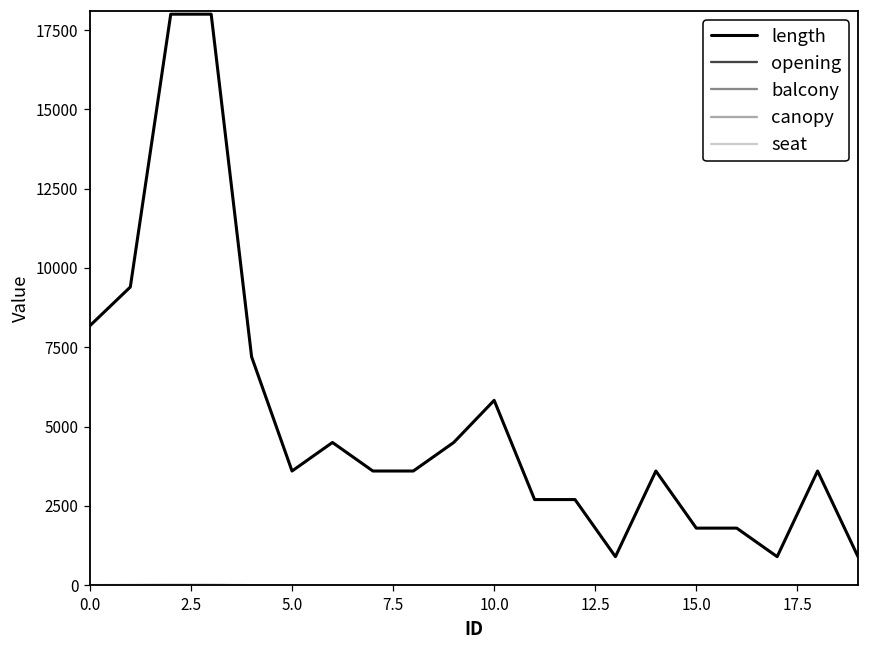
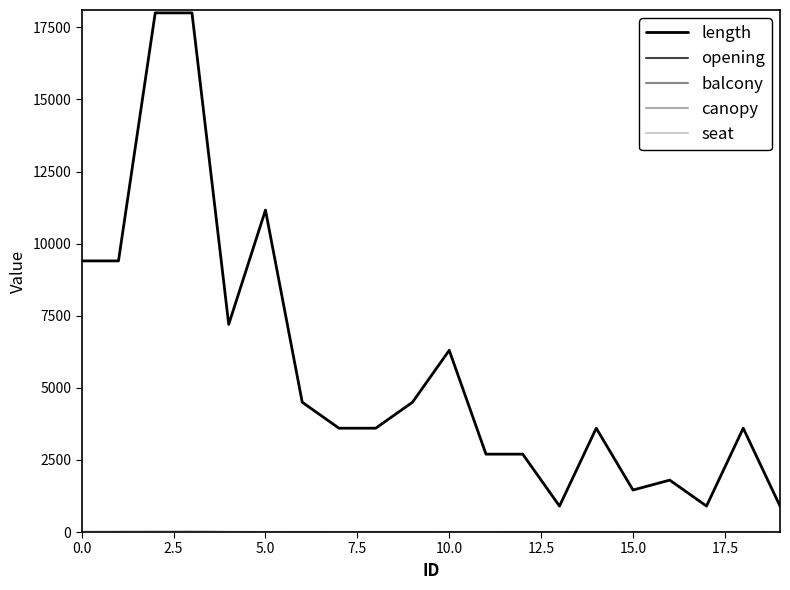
  {
    "length": {
-     "0.0": 8200,
-     "5.0": 3600,
-     "10.0": 5800,
-     "15.0": 1800
+     "0.0": 9400,
+     "5.0": 11200,
+     "10.0": 6300,
+     "15.0": 1500
    },
    "seat": {
      "0.0": 0,
      "5.0": 0,
      "10.0": 0,
      "15.0": 0
    }
  }
